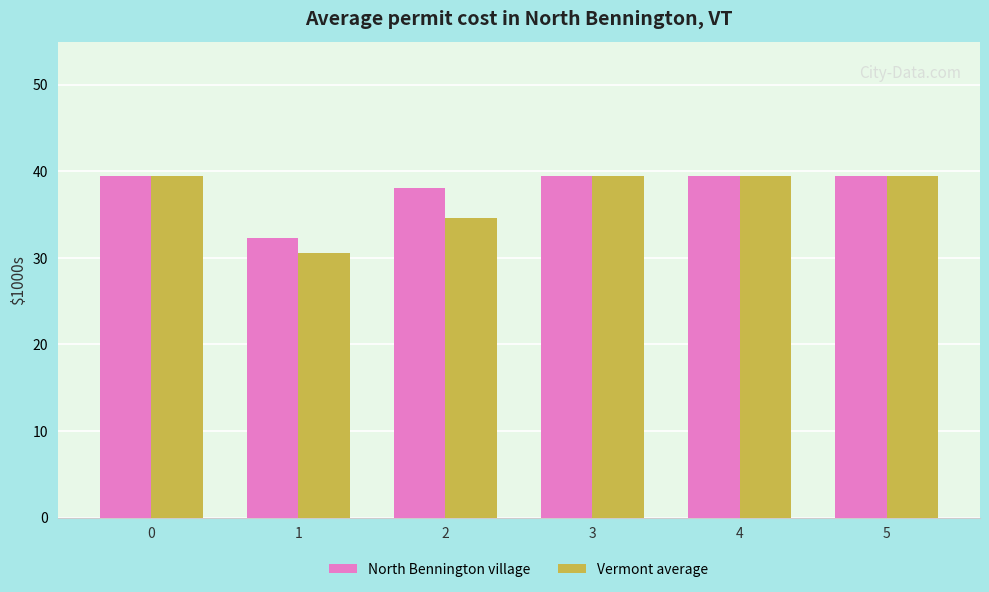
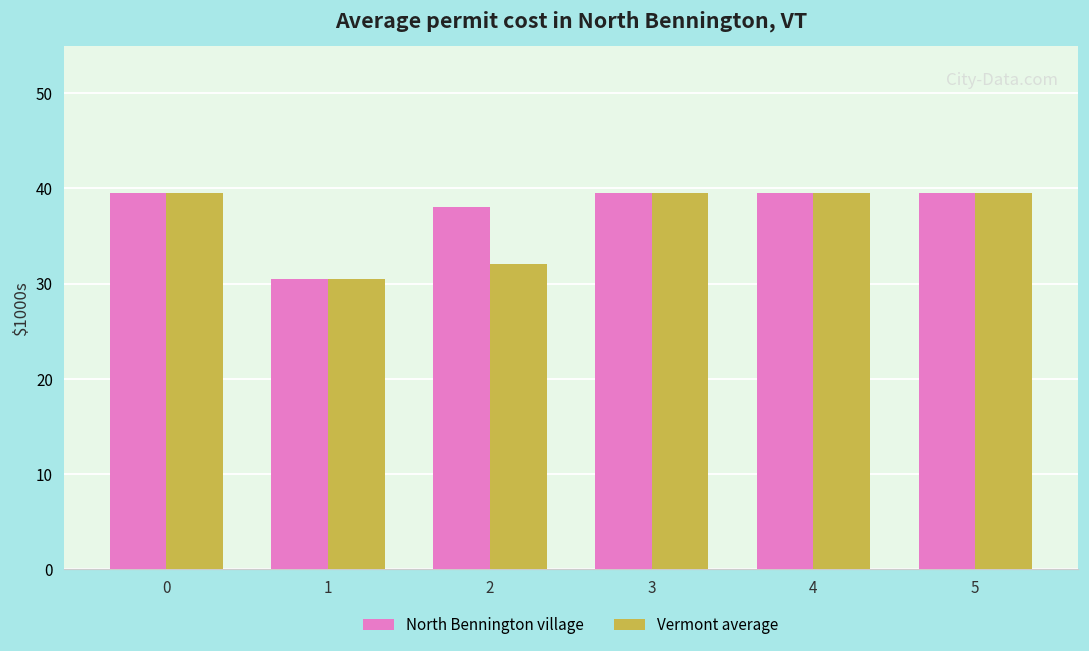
  {
    "North Bennington village": {
      "0": 40,
-     "1": 32,
+     "1": 30,
      "2": 38,
      "3": 40,
      "4": 40,
      "5": 40
    },
    "Vermont average": {
      "0": 40,
      "1": 31,
-     "2": 35,
+     "2": 32,
      "3": 40,
      "4": 40,
      "5": 40
    }
  }
